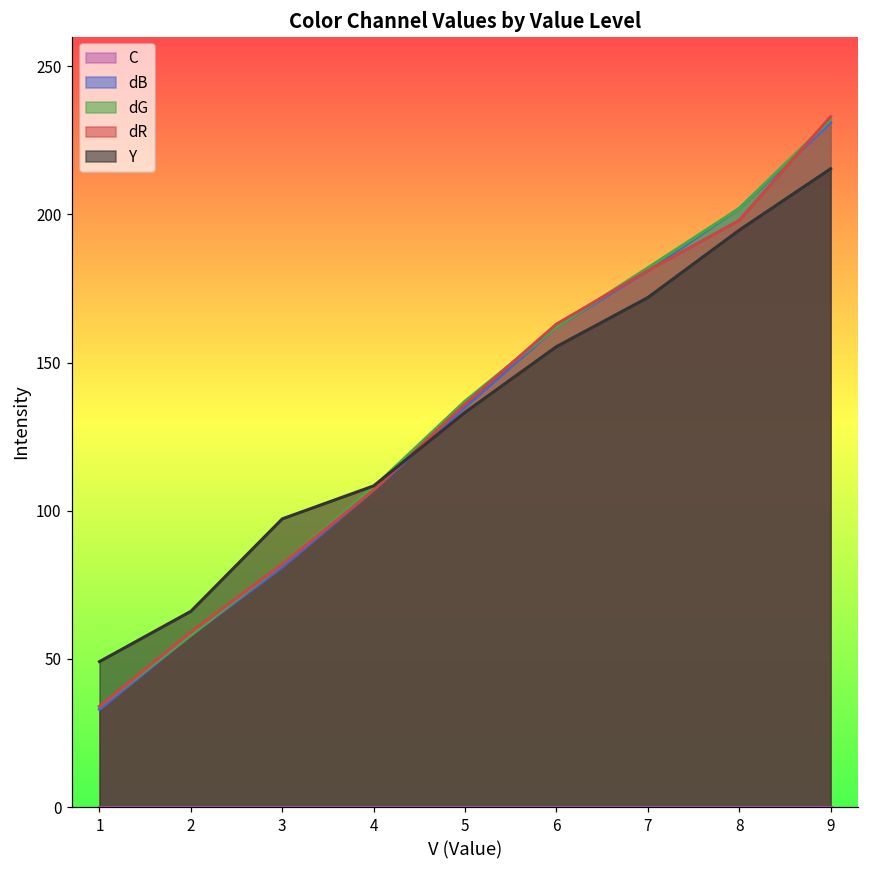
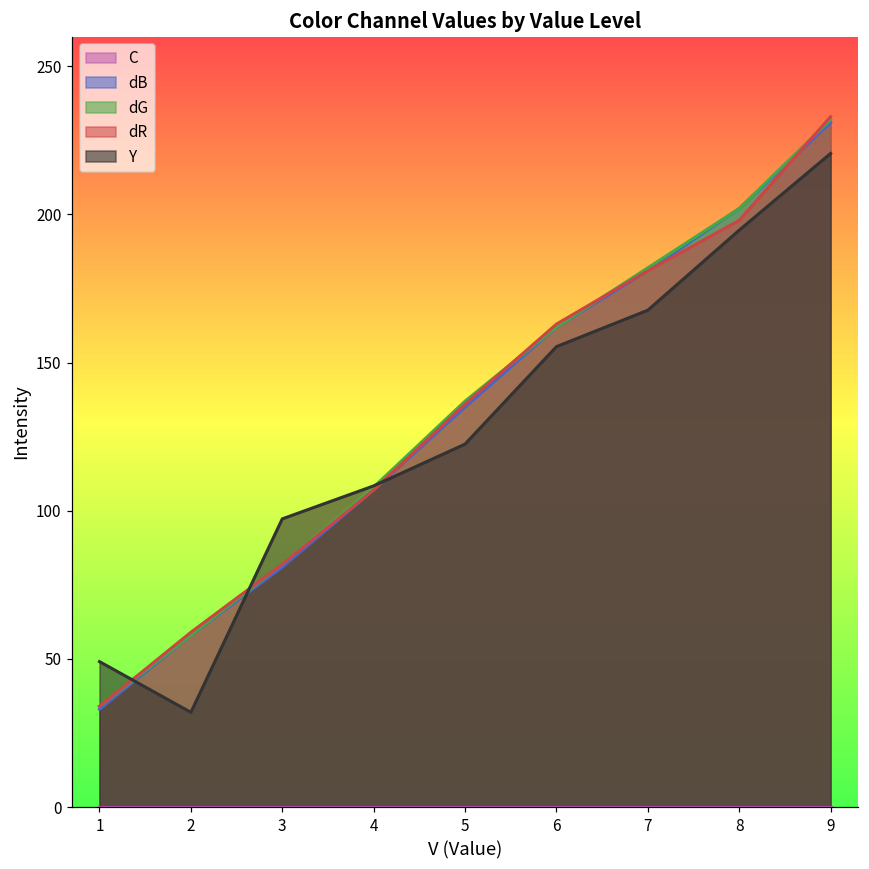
  {
    "C": {
      "1": 0,
      "2": 0,
      "3": 0,
      "4": 0,
      "5": 0,
      "6": 0,
      "7": 0,
      "8": 0,
      "9": 0
    },
    "dB": {
      "1": 33,
      "3": 81,
      "5": 135,
      "9": 231
    },
    "dG": {
      "5": 137,
      "7": 182,
      "9": 232
    },
    "dR": {
      "2": 59,
      "5": 136,
      "6": 163,
      "8": 198,
      "9": 233
    },
    "Y": {
      "1": 49,
-     "2": 66,
+     "2": 32,
      "3": 97,
-     "5": 133,
+     "5": 123,
      "6": 155,
-     "7": 172,
+     "7": 168,
      "8": 195,
-     "9": 215
+     "9": 221
    }
  }
